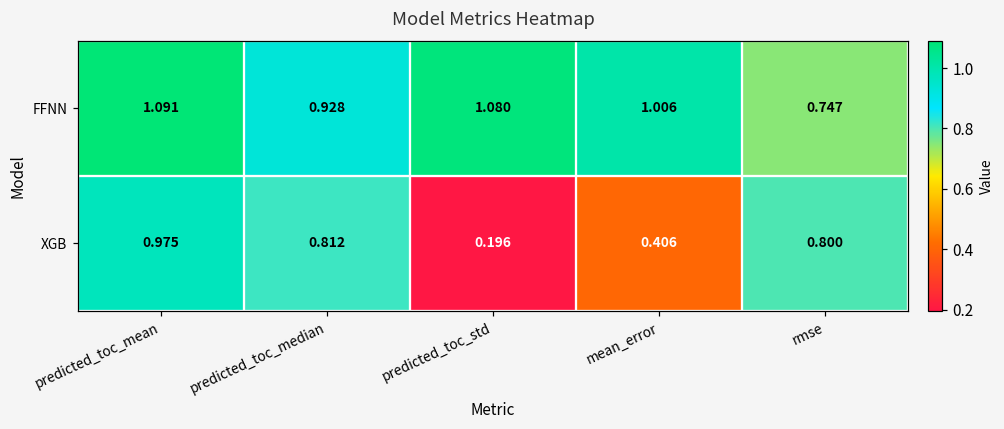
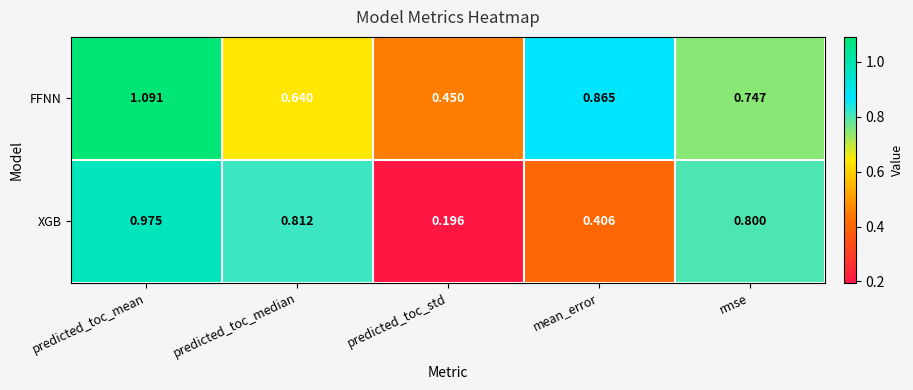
  {
    "FFNN": {
      "predicted_toc_mean": 1.091,
-     "predicted_toc_median": 0.928,
-     "predicted_toc_std": 1.080,
-     "mean_error": 1.006,
+     "predicted_toc_median": 0.640,
+     "predicted_toc_std": 0.450,
+     "mean_error": 0.865,
      "rmse": 0.747
    },
    "XGB": {
      "predicted_toc_mean": 0.975,
      "predicted_toc_median": 0.812,
      "predicted_toc_std": 0.196,
      "mean_error": 0.406,
      "rmse": 0.800
    }
  }
